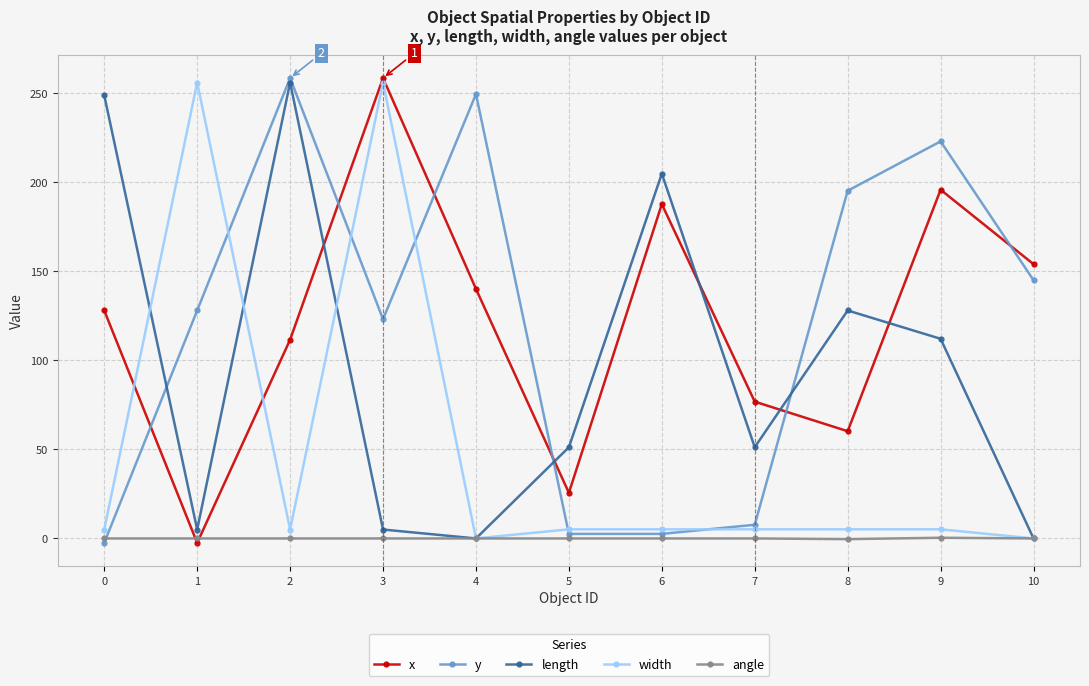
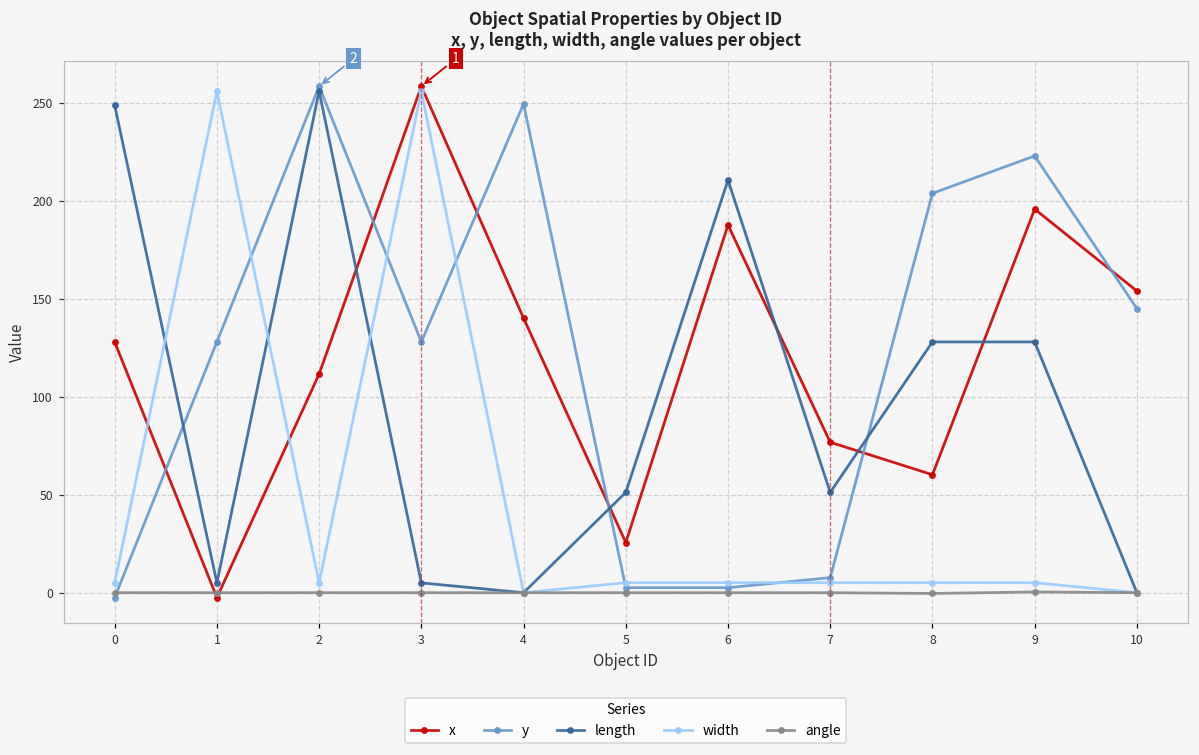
  {
    "x": {
      "0": 128,
      "1": -3,
      "2": 112,
      "3": 259,
      "4": 140,
      "5": 26,
      "6": 188,
      "7": 77,
      "8": 60,
      "9": 196,
      "10": 154
    },
    "y": {
      "0": -3,
      "1": 128,
      "2": 259,
-     "3": 123,
+     "3": 128,
      "4": 249,
      "5": 3,
      "6": 3,
      "7": 8,
-     "8": 195,
+     "8": 204,
      "9": 223,
      "10": 145
    },
    "length": {
      "0": 249,
      "1": 5,
      "2": 256,
      "3": 5,
      "5": 51,
-     "6": 205,
+     "6": 211,
      "7": 51,
      "8": 128,
-     "9": 112
+     "9": 128
    },
    "width": {
      "0": 5,
      "1": 256,
      "2": 5,
      "3": 256,
      "5": 5,
      "6": 5,
      "7": 5,
      "8": 5,
      "9": 5
    },
    "angle": {
      "0": 0,
      "1": 0,
      "2": 0,
      "3": 0,
      "5": 0,
      "6": 0,
      "7": 0,
      "8": 0,
      "9": 0
    }
  }
